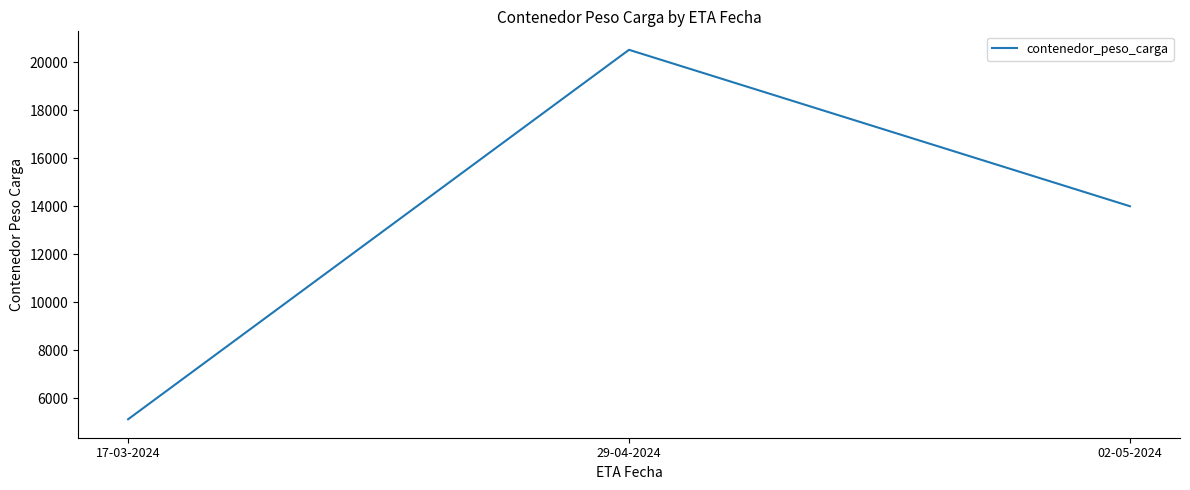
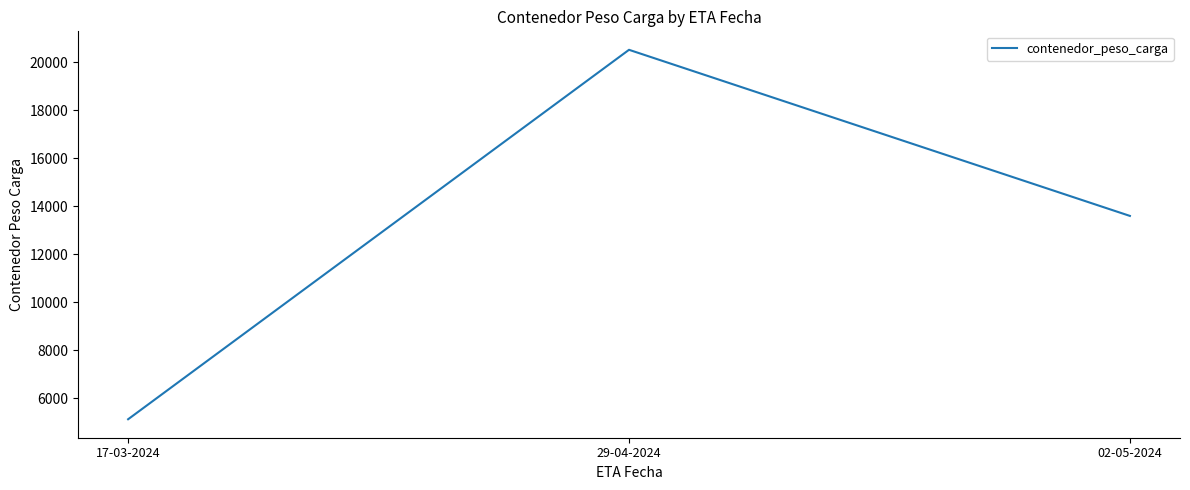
  {
    "17-03-2024": 5100,
    "29-04-2024": 20500,
-   "02-05-2024": 14000
+   "02-05-2024": 13600
  }
